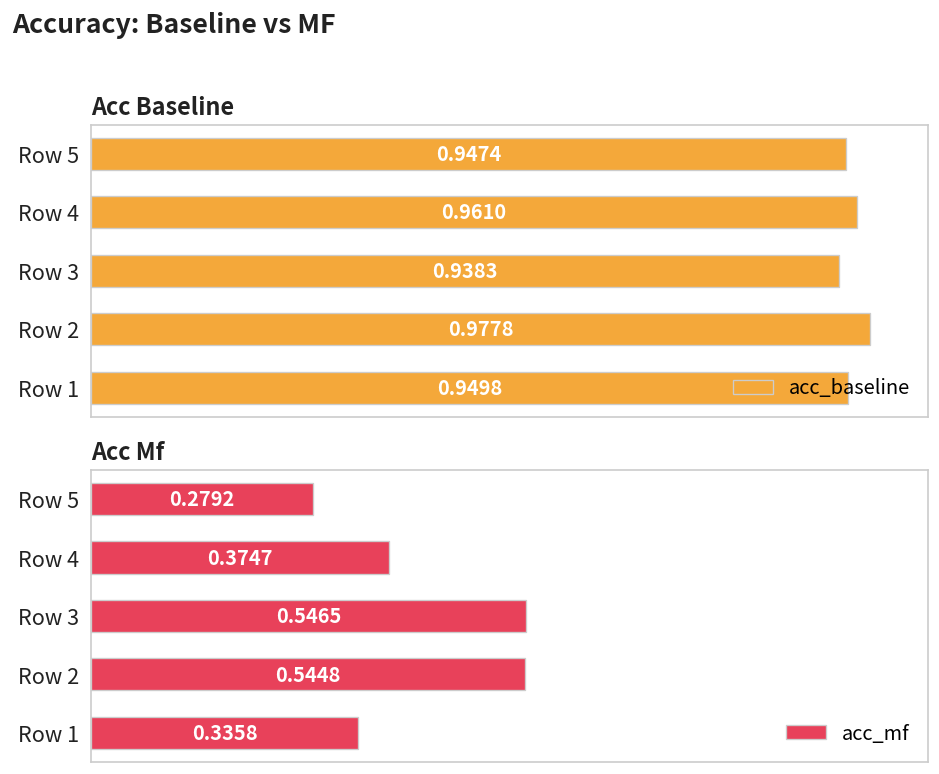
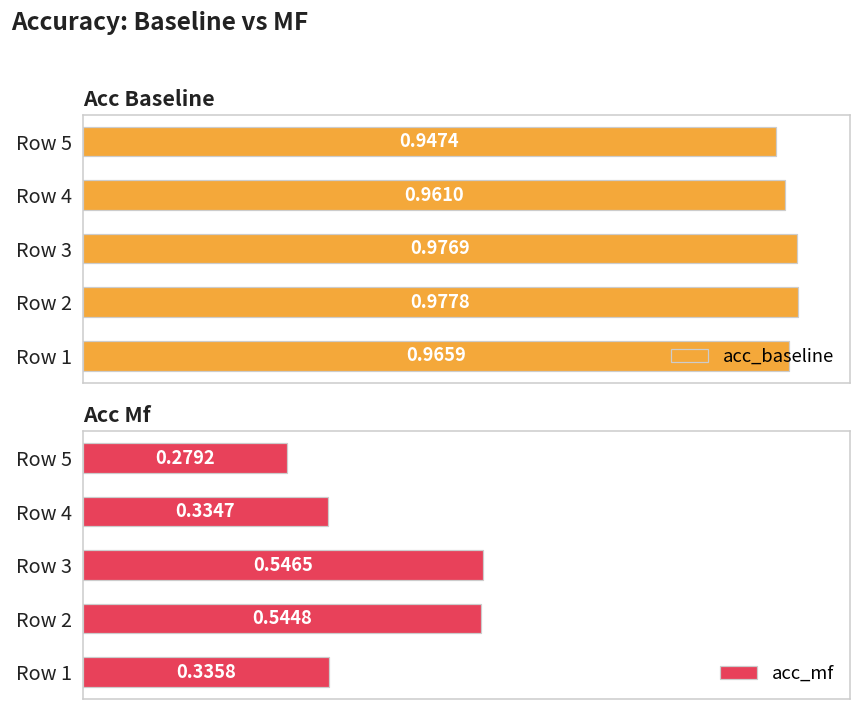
  {
    "Acc Baseline": {
      "Row 5": 0.9474,
      "Row 4": 0.9610,
-     "Row 3": 0.9383,
+     "Row 3": 0.9769,
      "Row 2": 0.9778,
-     "Row 1": 0.9498
+     "Row 1": 0.9659
    },
    "Acc Mf": {
      "Row 5": 0.2792,
-     "Row 4": 0.3747,
+     "Row 4": 0.3347,
      "Row 3": 0.5465,
      "Row 2": 0.5448,
      "Row 1": 0.3358
    }
  }
